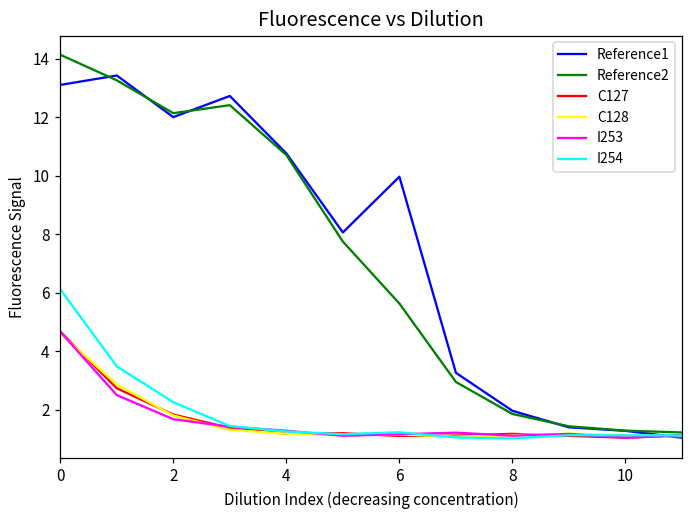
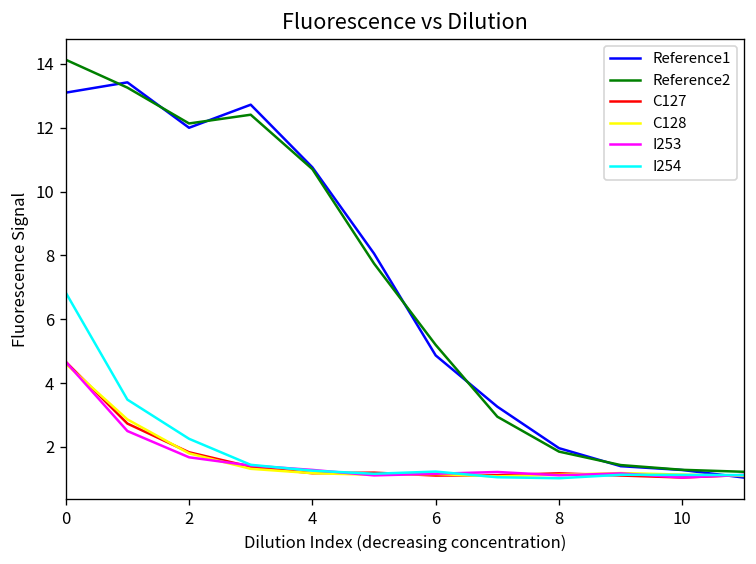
  {
    "Reference1": {
      "0": 13.1,
      "2": 12.0,
-     "6": 10.0,
+     "6": 4.9,
      "8": 2.0
    },
    "Reference2": {
      "0": 14.1,
      "2": 12.1,
-     "6": 5.6,
+     "6": 5.2,
      "8": 1.9
    },
    "I253": {
      "2": 1.7
    },
    "I254": {
-     "0": 6.1,
+     "0": 6.8,
      "2": 2.3
    }
  }
